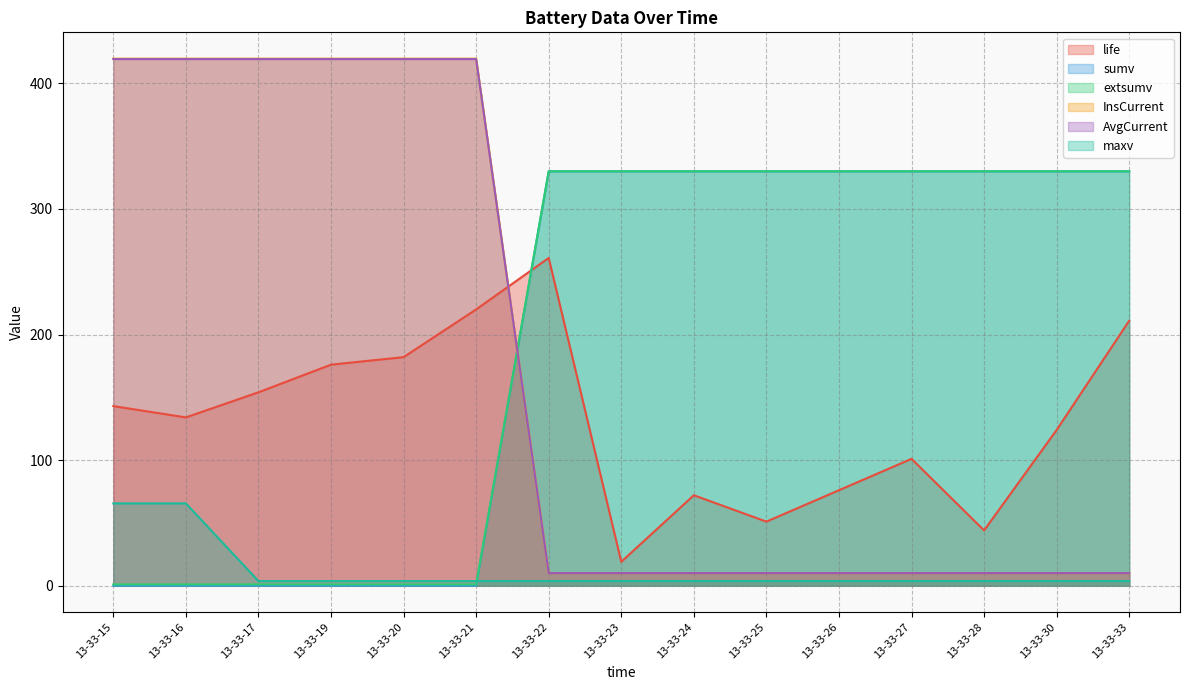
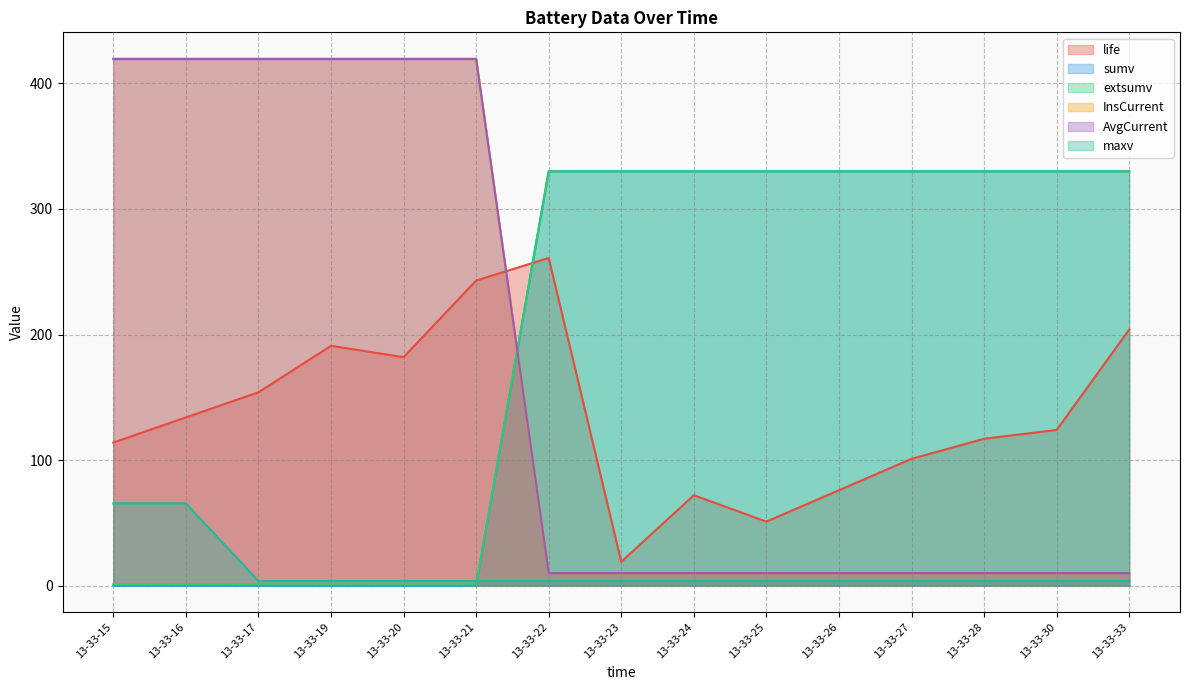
  {
    "life": {
-     "13-33-15": 143,
+     "13-33-15": 114,
      "13-33-16": 134,
      "13-33-17": 154,
-     "13-33-19": 176,
+     "13-33-19": 191,
      "13-33-20": 182,
-     "13-33-21": 220,
+     "13-33-21": 243,
      "13-33-22": 261,
      "13-33-23": 19,
      "13-33-24": 72,
      "13-33-25": 51,
      "13-33-26": 76,
      "13-33-27": 101,
-     "13-33-28": 44,
+     "13-33-28": 117,
      "13-33-30": 124,
-     "13-33-33": 211
+     "13-33-33": 204
    },
    "AvgCurrent": {
      "13-33-22": 10,
      "13-33-23": 10,
      "13-33-24": 10,
      "13-33-25": 10,
      "13-33-26": 10,
      "13-33-27": 10,
      "13-33-28": 10,
      "13-33-30": 10,
      "13-33-33": 10
    }
  }
